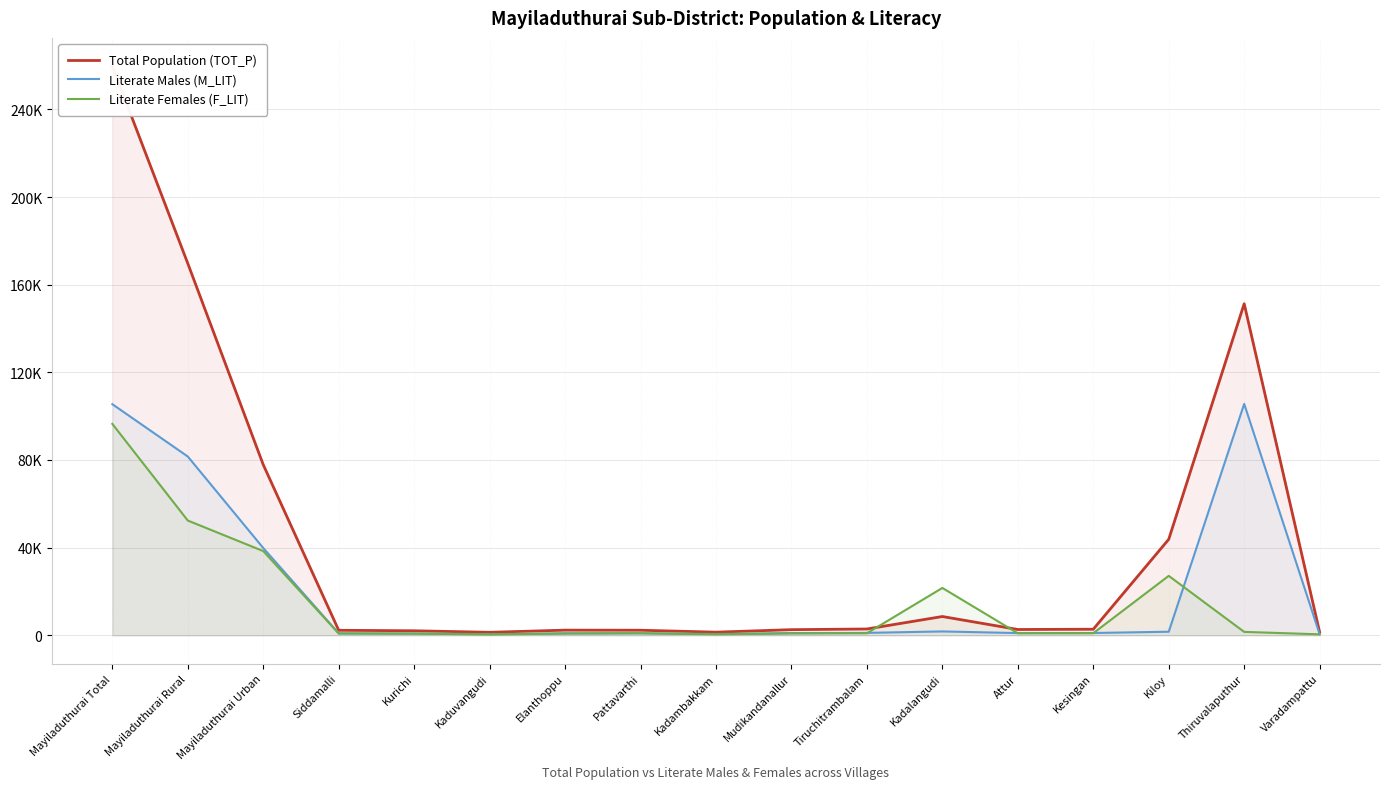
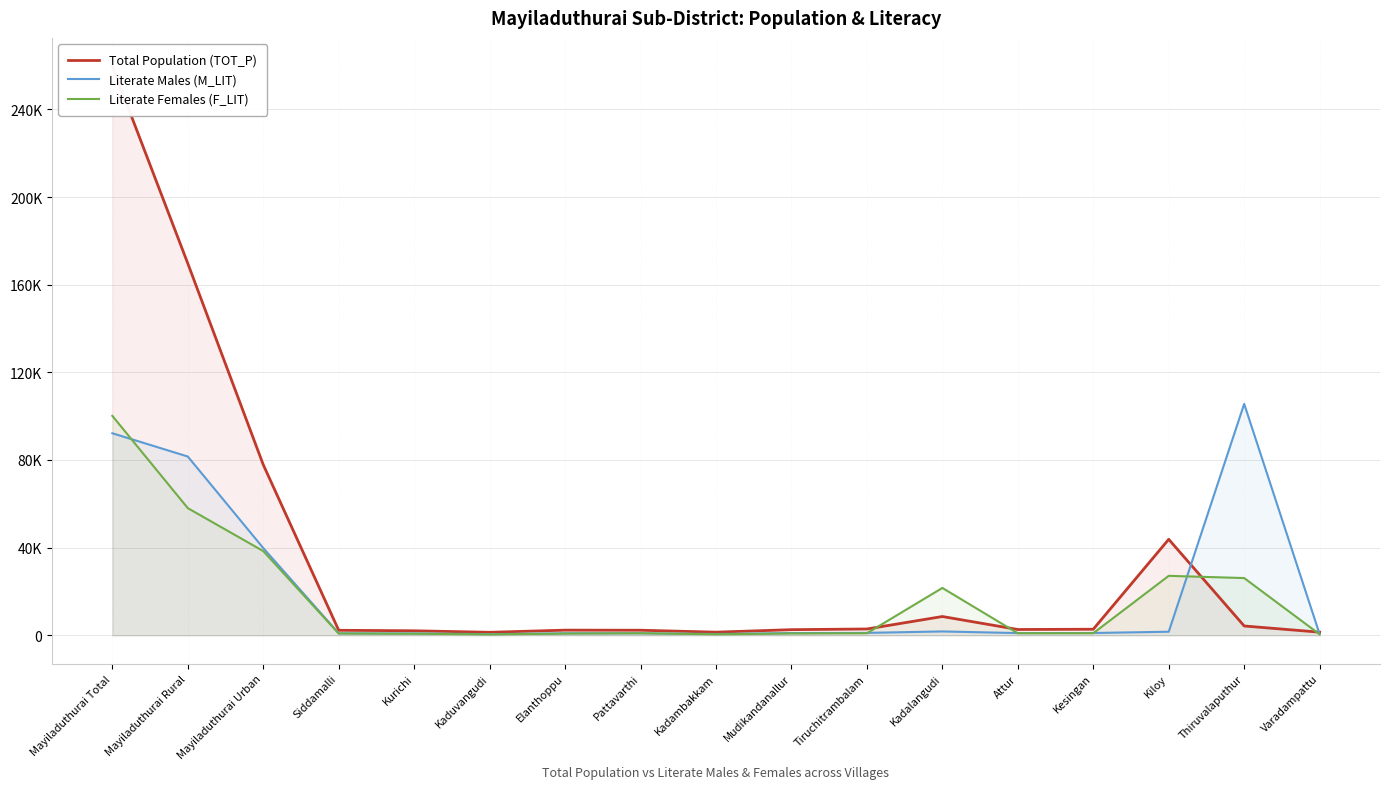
  {
    "Total Population (TOT_P)": {
      "Mayiladuthurai Rural": 170000,
      "Mayiladuthurai Urban": 78000,
      "Siddamalli": 2000,
      "Kurichi": 2000,
      "Elanthoppu": 2000,
      "Pattavarthi": 2000,
      "Mudikandanallur": 3000,
      "Tiruchitrambalam": 3000,
      "Kadalangudi": 9000,
      "Attur": 3000,
      "Kesingan": 3000,
      "Kiloy": 44000,
-     "Thiruvalaputhur": 151000
+     "Thiruvalaputhur": 4000
    },
    "Literate Males (M_LIT)": {
-     "Mayiladuthurai Total": 105000,
+     "Mayiladuthurai Total": 92000,
      "Mayiladuthurai Rural": 82000,
      "Mayiladuthurai Urban": 40000,
      "Kadalangudi": 2000,
      "Kiloy": 2000,
      "Thiruvalaputhur": 106000
    },
    "Literate Females (F_LIT)": {
-     "Mayiladuthurai Total": 96000,
-     "Mayiladuthurai Rural": 52000,
+     "Mayiladuthurai Total": 100000,
+     "Mayiladuthurai Rural": 58000,
      "Mayiladuthurai Urban": 38000,
      "Kadalangudi": 22000,
      "Kiloy": 27000,
-     "Thiruvalaputhur": 2000
+     "Thiruvalaputhur": 26000
    }
  }
